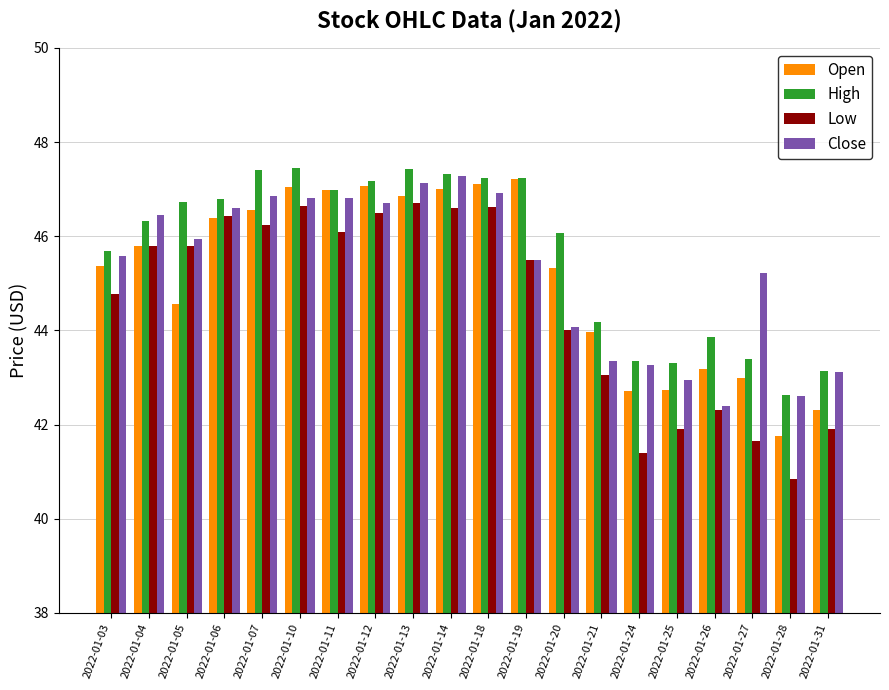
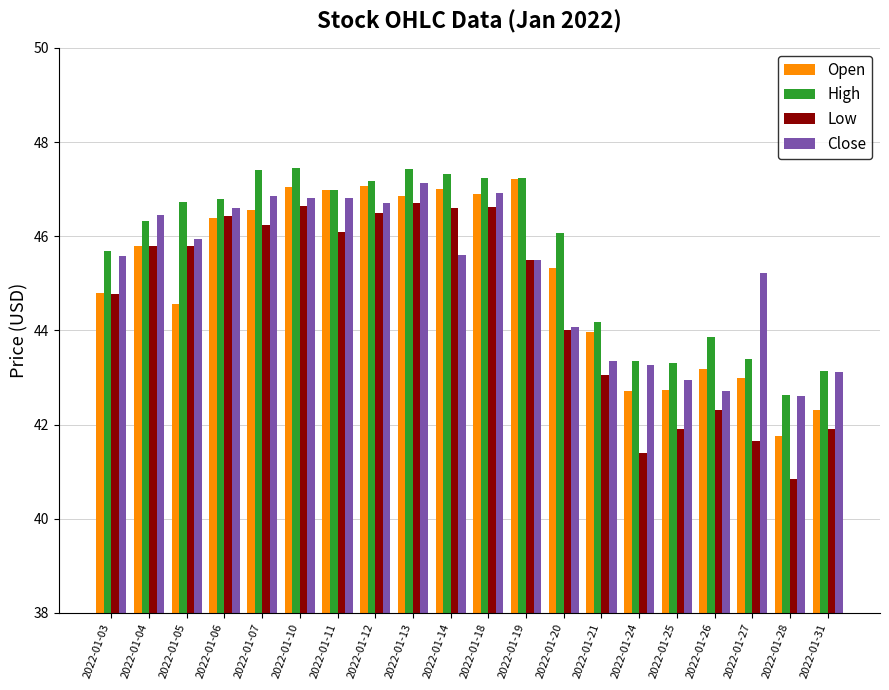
  {
    "Open": {
-     "2022-01-03": 45.4,
+     "2022-01-03": 44.8,
      "2022-01-04": 45.8,
      "2022-01-05": 44.6,
      "2022-01-06": 46.4,
      "2022-01-07": 46.6,
      "2022-01-10": 47.1,
      "2022-01-11": 47.0,
      "2022-01-12": 47.1,
      "2022-01-13": 46.9,
      "2022-01-14": 47.0,
-     "2022-01-18": 47.1,
+     "2022-01-18": 46.9,
      "2022-01-19": 47.2,
      "2022-01-20": 45.3,
      "2022-01-21": 44.0,
      "2022-01-24": 42.7,
      "2022-01-25": 42.7,
      "2022-01-26": 43.2,
      "2022-01-27": 43.0,
      "2022-01-28": 41.8,
      "2022-01-31": 42.3
    },
    "High": {
      "2022-01-03": 45.7,
      "2022-01-04": 46.3,
      "2022-01-05": 46.7,
      "2022-01-06": 46.8,
      "2022-01-07": 47.4,
      "2022-01-10": 47.4,
      "2022-01-11": 47.0,
      "2022-01-12": 47.2,
      "2022-01-13": 47.4,
      "2022-01-14": 47.3,
      "2022-01-18": 47.2,
      "2022-01-19": 47.2,
      "2022-01-20": 46.1,
      "2022-01-21": 44.2,
      "2022-01-24": 43.4,
      "2022-01-25": 43.3,
      "2022-01-26": 43.9,
      "2022-01-27": 43.4,
      "2022-01-28": 42.6,
      "2022-01-31": 43.1
    },
    "Low": {
      "2022-01-03": 44.8,
      "2022-01-04": 45.8,
      "2022-01-05": 45.8,
      "2022-01-06": 46.4,
      "2022-01-07": 46.2,
      "2022-01-10": 46.7,
      "2022-01-11": 46.1,
      "2022-01-12": 46.5,
      "2022-01-13": 46.7,
      "2022-01-14": 46.6,
      "2022-01-18": 46.6,
      "2022-01-19": 45.5,
      "2022-01-20": 44.0,
      "2022-01-21": 43.1,
      "2022-01-24": 41.4,
      "2022-01-25": 41.9,
      "2022-01-26": 42.3,
      "2022-01-27": 41.6,
      "2022-01-28": 40.9,
      "2022-01-31": 41.9
    },
    "Close": {
      "2022-01-03": 45.6,
      "2022-01-04": 46.5,
      "2022-01-05": 46.0,
      "2022-01-06": 46.6,
      "2022-01-07": 46.9,
      "2022-01-10": 46.8,
      "2022-01-11": 46.8,
      "2022-01-12": 46.7,
      "2022-01-13": 47.1,
-     "2022-01-14": 47.3,
+     "2022-01-14": 45.6,
      "2022-01-18": 46.9,
      "2022-01-19": 45.5,
      "2022-01-20": 44.1,
      "2022-01-21": 43.4,
      "2022-01-24": 43.3,
      "2022-01-25": 42.9,
-     "2022-01-26": 42.4,
+     "2022-01-26": 42.7,
      "2022-01-27": 45.2,
      "2022-01-28": 42.6,
      "2022-01-31": 43.1
    }
  }
